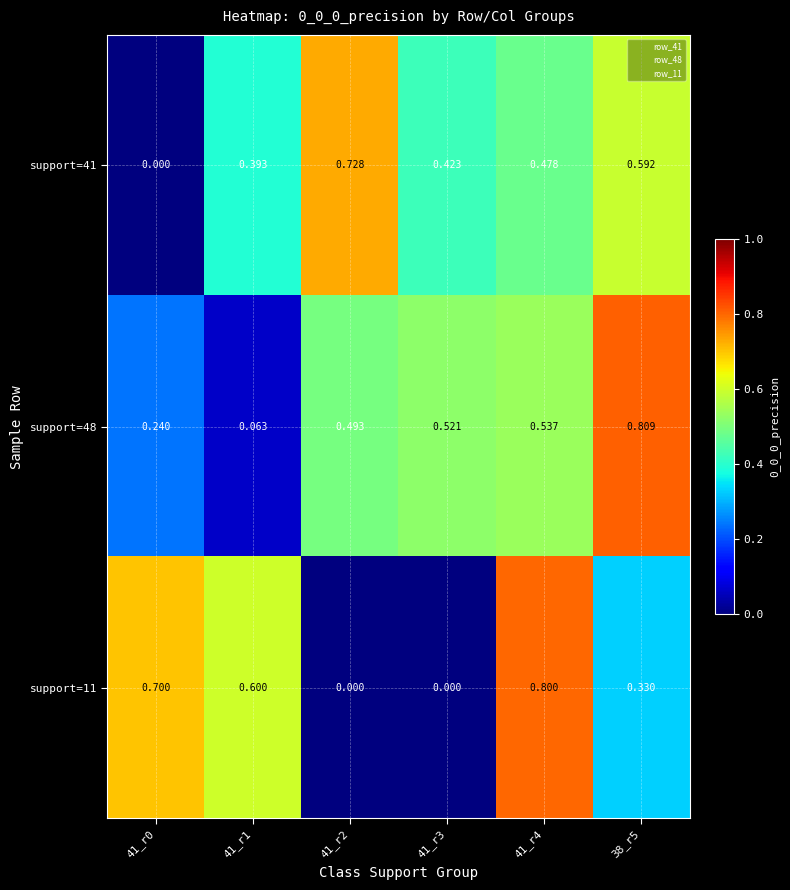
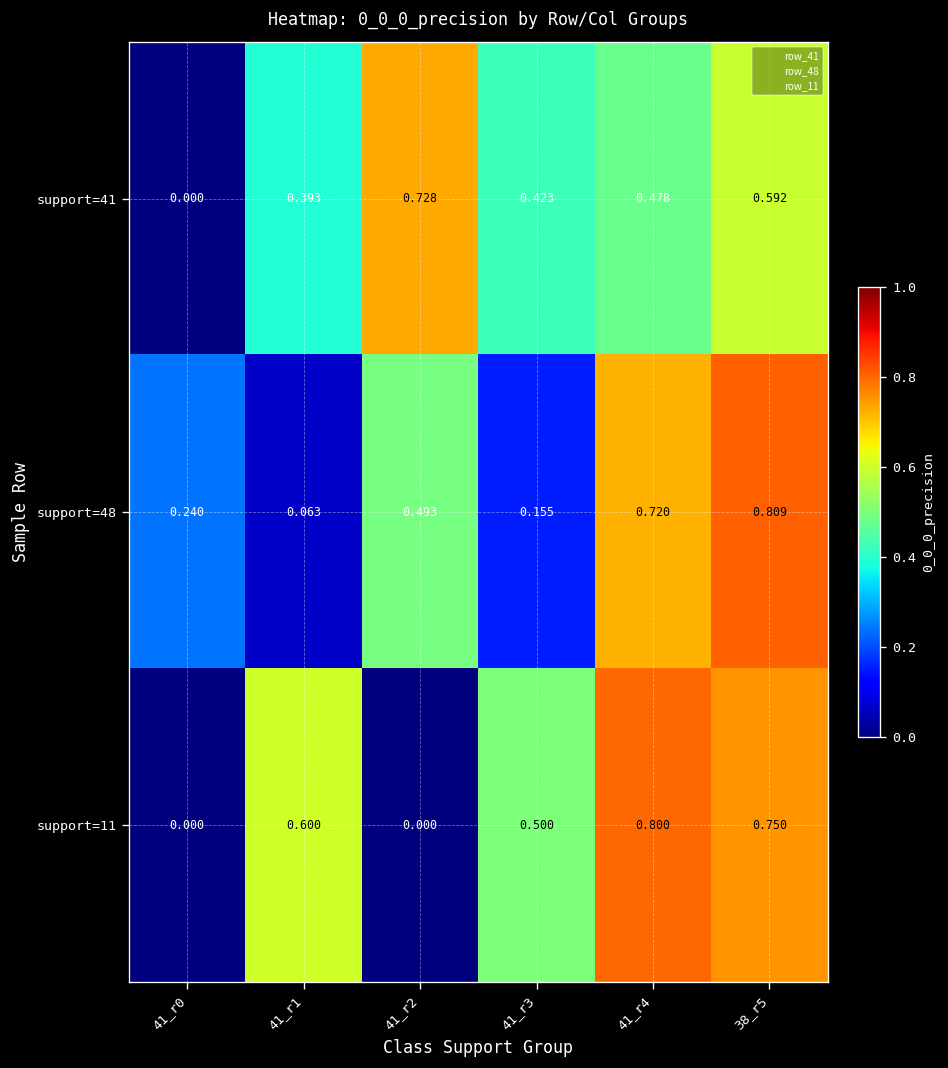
  {
    "support=41": {
      "41_r0": 0.000,
      "41_r1": 0.393,
      "41_r2": 0.728,
      "41_r3": 0.423,
      "41_r4": 0.478,
      "38_r5": 0.592
    },
    "support=48": {
      "41_r0": 0.240,
      "41_r1": 0.063,
      "41_r2": 0.493,
-     "41_r3": 0.521,
-     "41_r4": 0.537,
+     "41_r3": 0.155,
+     "41_r4": 0.720,
      "38_r5": 0.809
    },
    "support=11": {
-     "41_r0": 0.700,
+     "41_r0": 0.000,
      "41_r1": 0.600,
      "41_r2": 0.000,
-     "41_r3": 0.000,
+     "41_r3": 0.500,
      "41_r4": 0.800,
-     "38_r5": 0.330
+     "38_r5": 0.750
    }
  }
